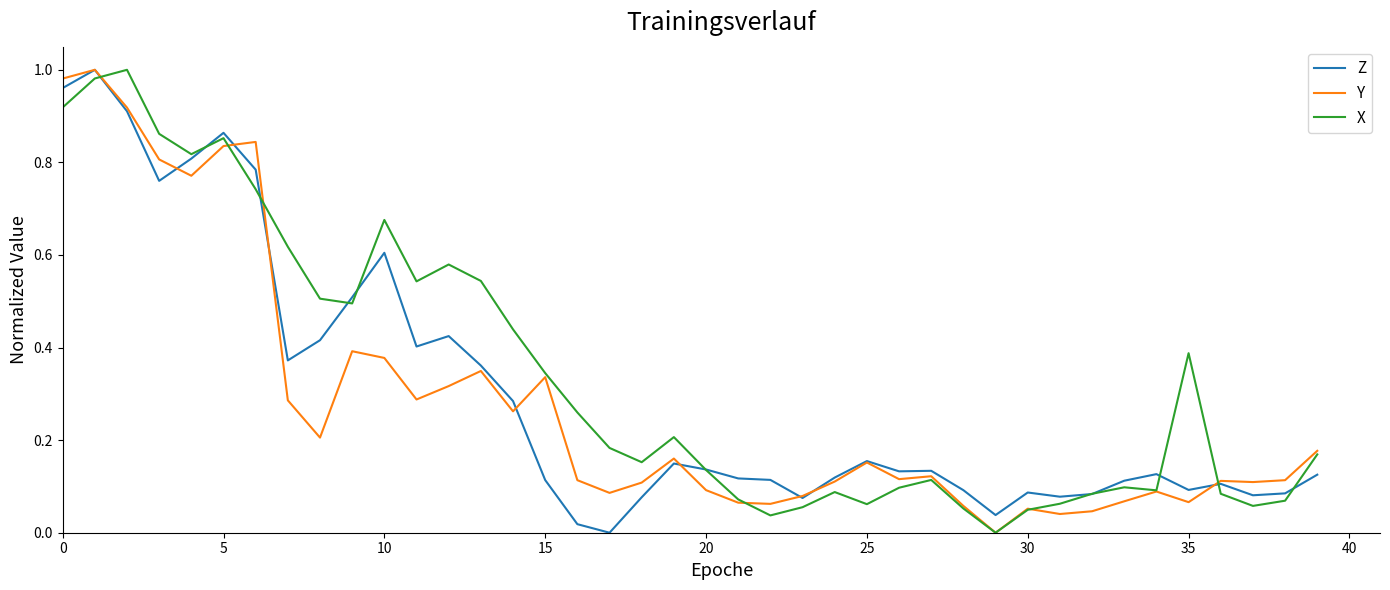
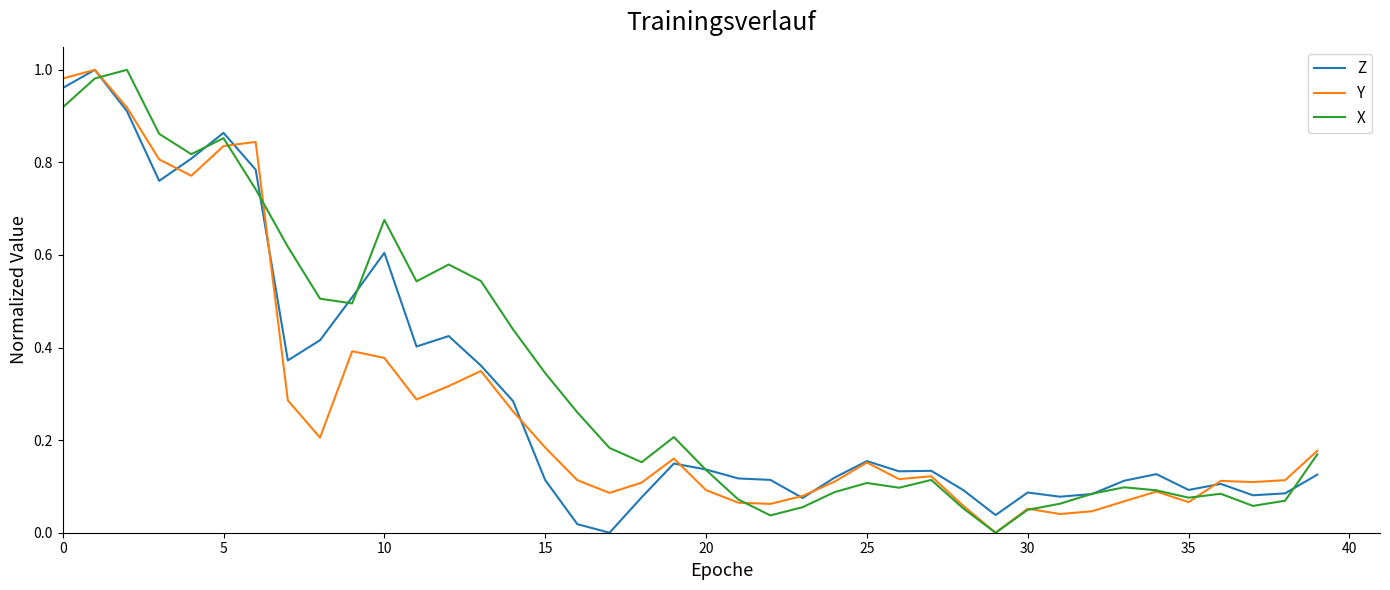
  {
    "Z": {
      "0": 0.96,
      "5": 0.86,
      "10": 0.60,
      "15": 0.11,
      "30": 0.09,
      "35": 0.09
    },
    "Y": {
      "0": 0.98,
      "5": 0.84,
      "10": 0.38,
-     "15": 0.34,
+     "15": 0.18,
      "20": 0.09,
      "35": 0.07
    },
    "X": {
      "0": 0.92,
      "5": 0.85,
      "10": 0.68,
      "15": 0.34,
-     "25": 0.06,
-     "35": 0.39
+     "25": 0.11,
+     "35": 0.08
    }
  }
